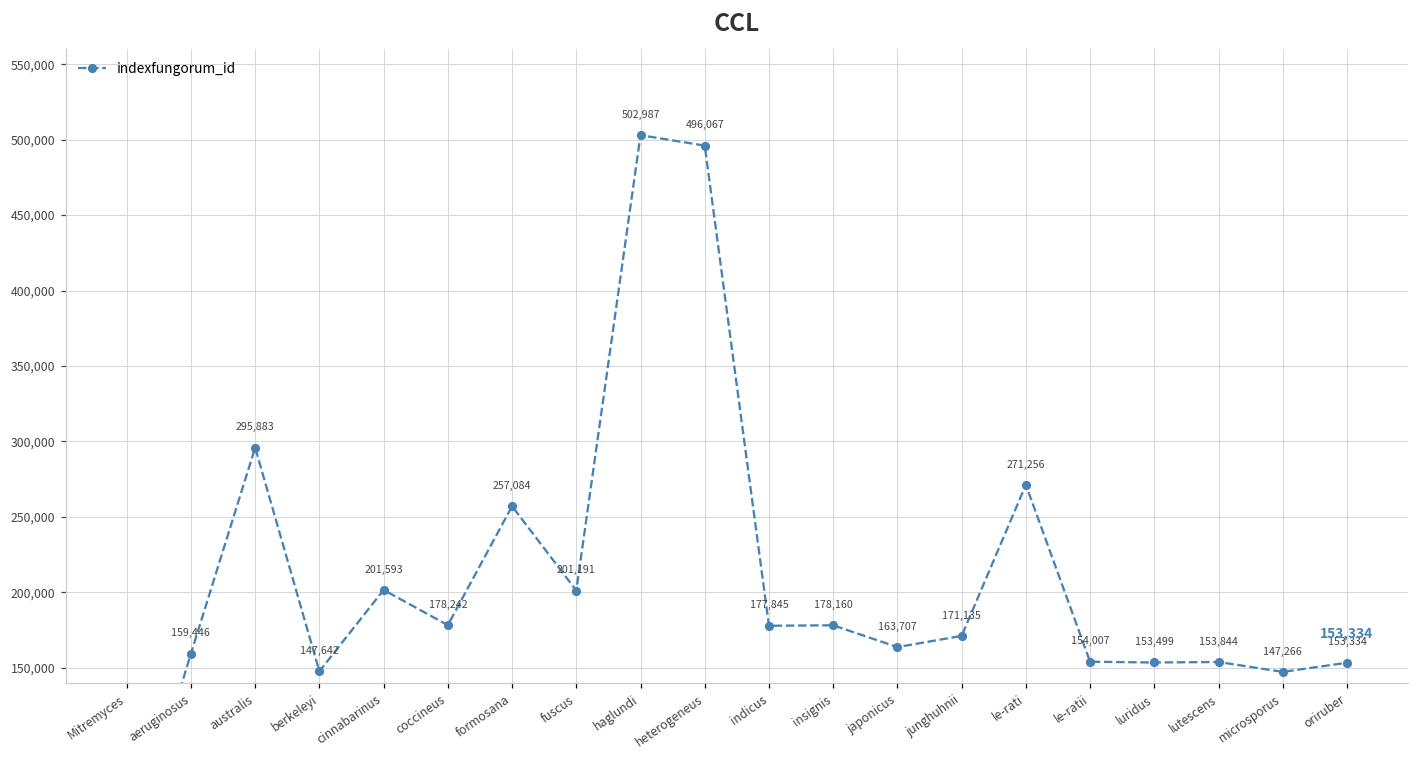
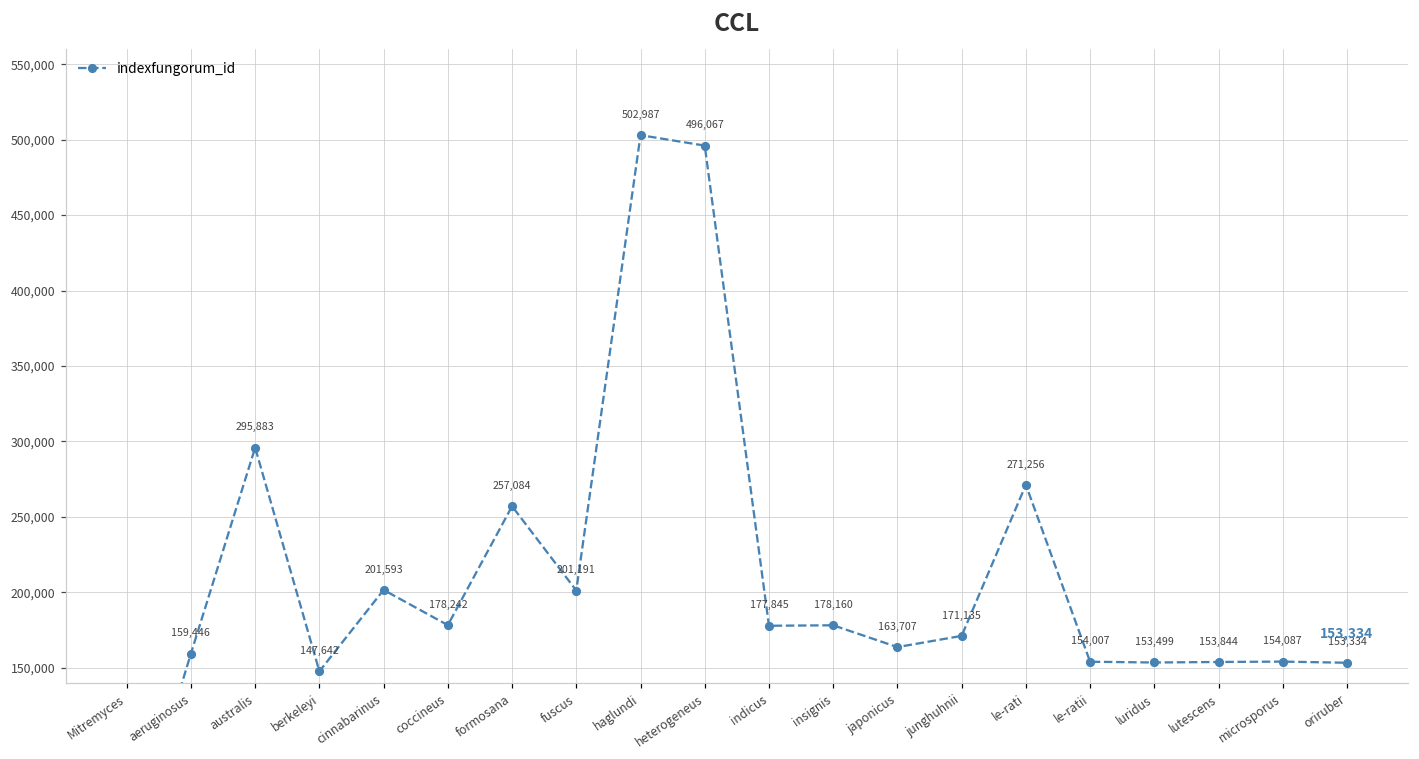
  {
    "aeruginosus": "159,446",
    "australis": "295,883",
    "berkeleyi": "147,642",
    "cinnabarinus": "201,593",
    "coccineus": "178,242",
    "formosana": "257,084",
    "fuscus": "201,191",
    "haglundi": "502,987",
    "heterogeneus": "496,067",
    "indicus": "177,845",
    "insignis": "178,160",
    "japonicus": "163,707",
    "junghuhnii": "171,135",
    "le-rati": "271,256",
    "le-ratii": "154,007",
    "luridus": "153,499",
    "lutescens": "153,844",
-   "microsporus": "147,266"
+   "microsporus": "154,087"
  }
